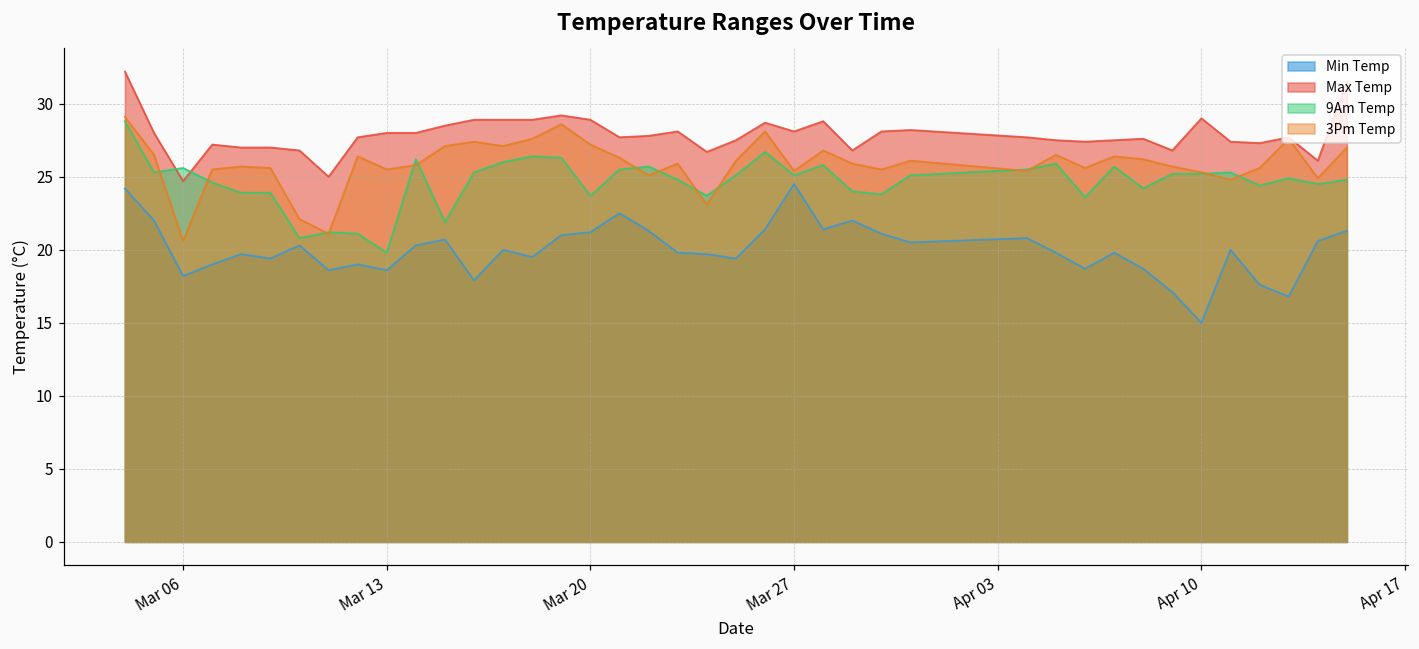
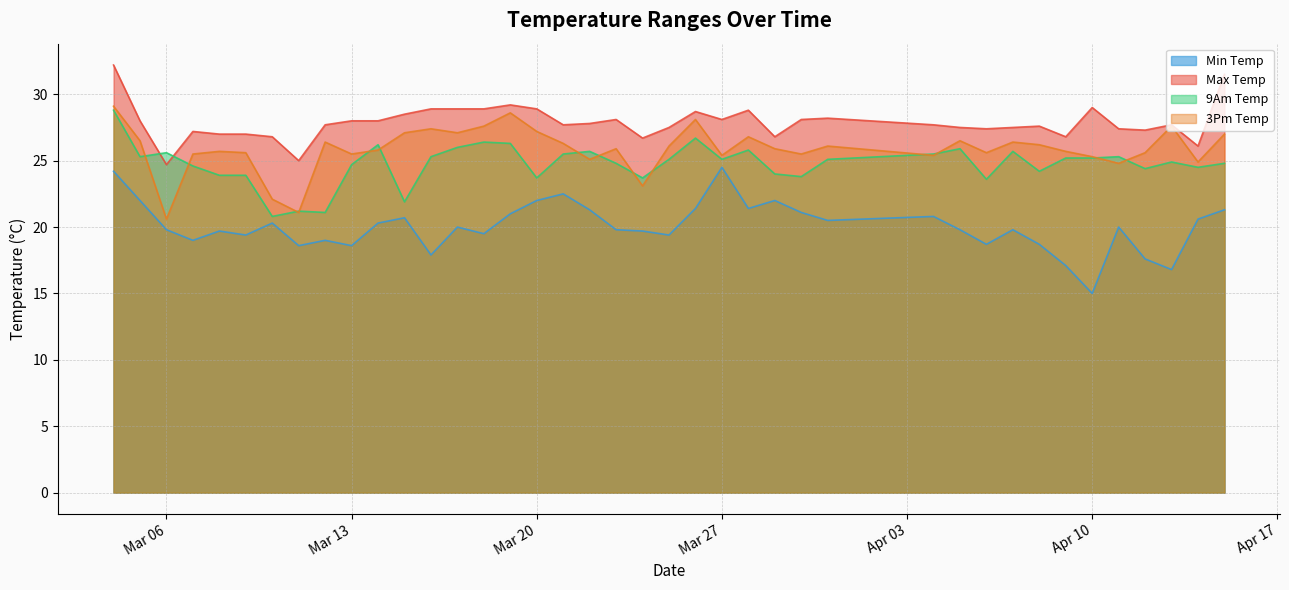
  {
    "Min Temp": {
-     "Mar 06": 18.2,
+     "Mar 06": 19.8,
      "Mar 13": 18.6,
-     "Mar 20": 21.2,
+     "Mar 20": 22.0,
      "Mar 27": 24.5,
      "Apr 10": 15.0
    },
    "9Am Temp": {
      "Mar 06": 25.6,
-     "Mar 13": 19.8,
+     "Mar 13": 24.7,
      "Mar 20": 23.7,
      "Mar 27": 25.1
    }
  }
